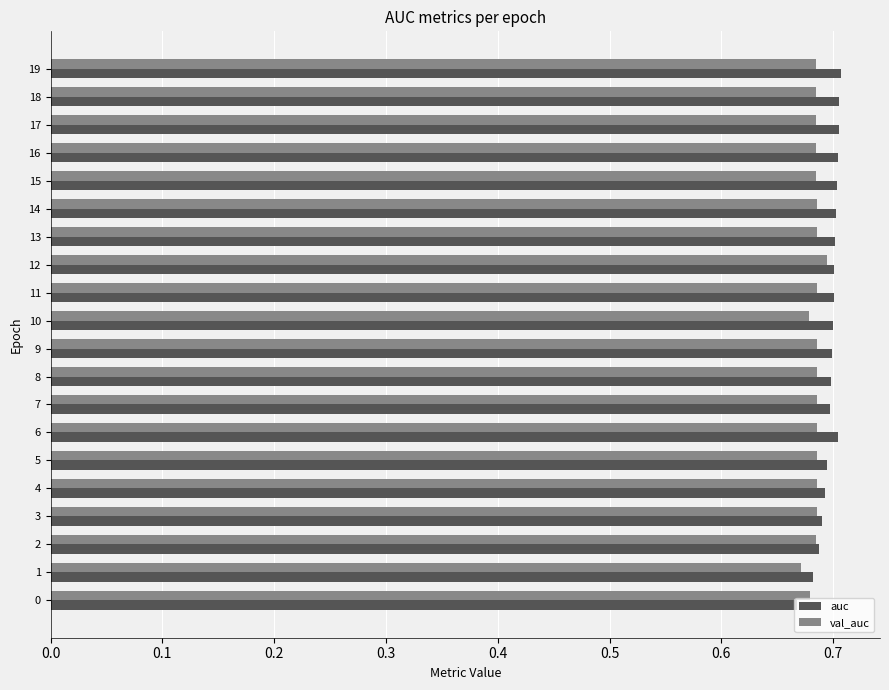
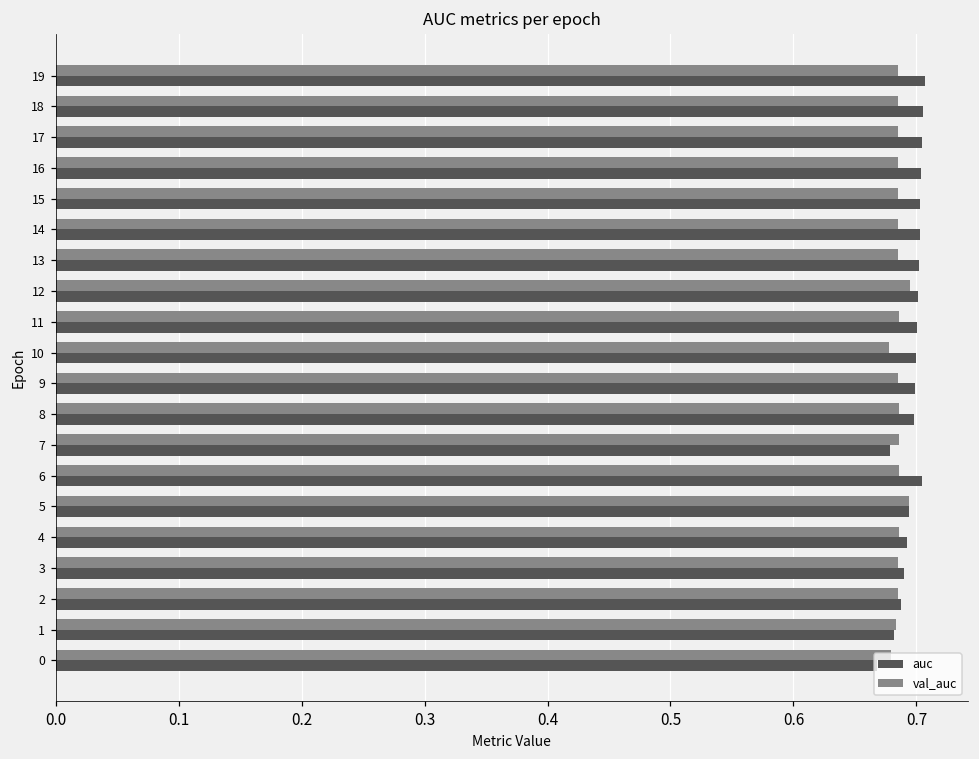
  {
    "auc": {
      "19": 0.707,
      "18": 0.706,
      "17": 0.705,
      "16": 0.704,
      "15": 0.703,
      "14": 0.703,
      "13": 0.702,
      "12": 0.701,
      "11": 0.700,
      "10": 0.699,
      "9": 0.699,
      "8": 0.698,
-     "7": 0.697,
+     "7": 0.679,
      "6": 0.705,
      "5": 0.694,
      "4": 0.692,
      "3": 0.690,
      "2": 0.687,
      "1": 0.682
    },
    "val_auc": {
      "19": 0.685,
      "18": 0.685,
      "17": 0.685,
      "16": 0.685,
      "15": 0.685,
      "14": 0.685,
      "13": 0.685,
      "12": 0.695,
      "11": 0.686,
      "10": 0.678,
      "9": 0.685,
      "8": 0.686,
      "7": 0.686,
      "6": 0.686,
-     "5": 0.686,
+     "5": 0.694,
      "4": 0.686,
      "3": 0.685,
      "2": 0.685,
-     "1": 0.672,
+     "1": 0.683,
      "0": 0.679
    }
  }
